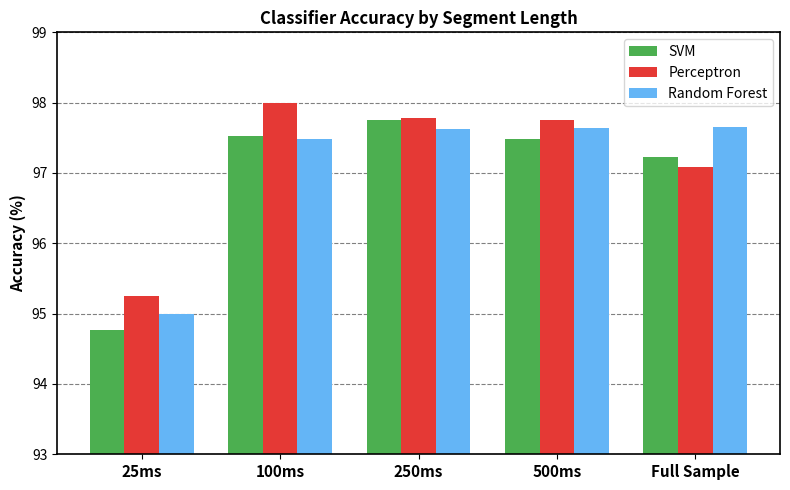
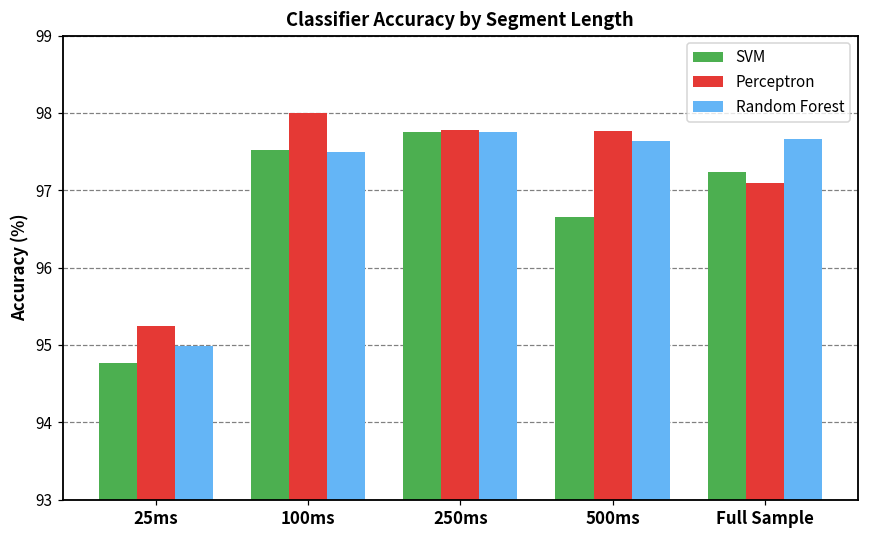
  {
    "SVM": {
      "25ms": 94.8,
      "100ms": 97.5,
      "250ms": 97.8,
-     "500ms": 97.5,
+     "500ms": 96.7,
      "Full Sample": 97.2
    },
    "Perceptron": {
      "25ms": 95.3,
      "100ms": 98.0,
      "250ms": 97.8,
      "500ms": 97.8,
      "Full Sample": 97.1
    },
    "Random Forest": {
      "25ms": 95.0,
      "100ms": 97.5,
-     "250ms": 97.6,
+     "250ms": 97.8,
      "500ms": 97.6,
      "Full Sample": 97.7
    }
  }
